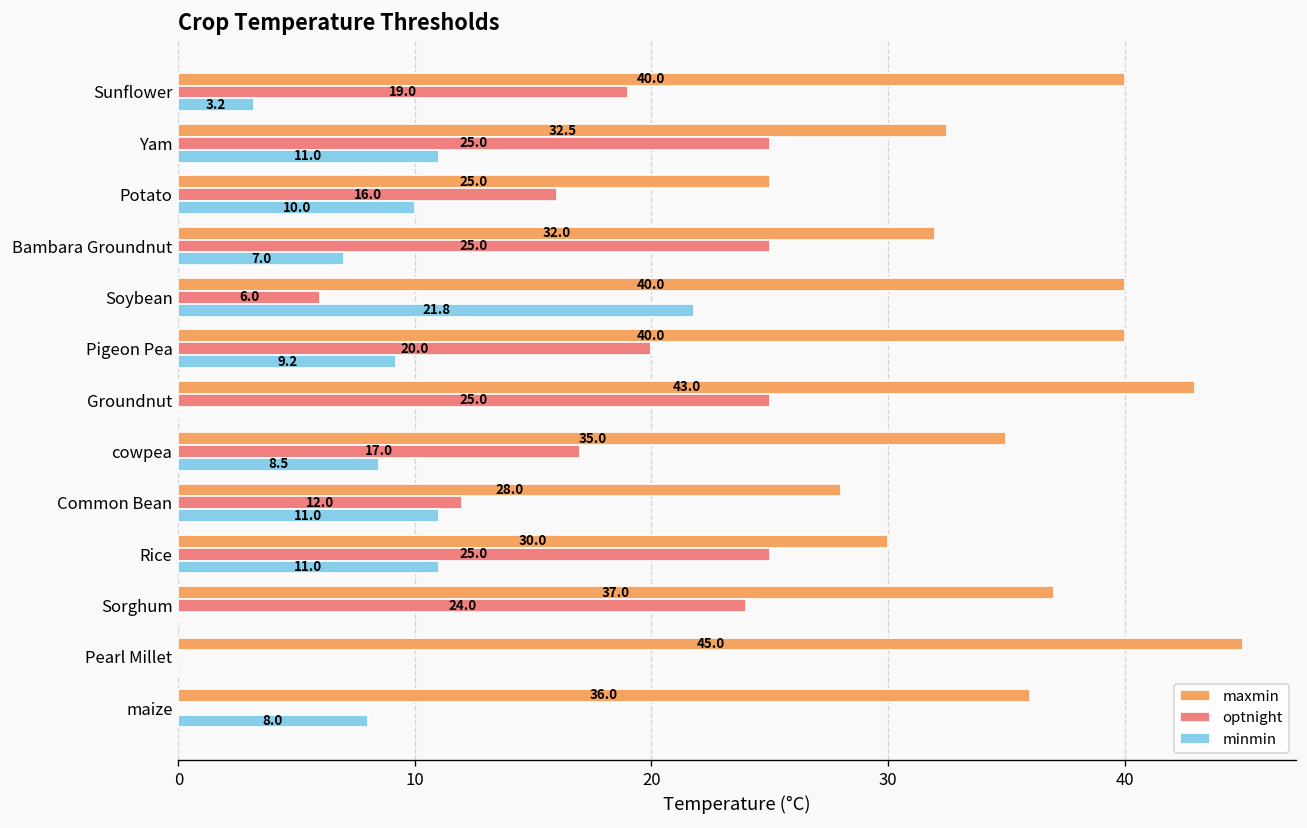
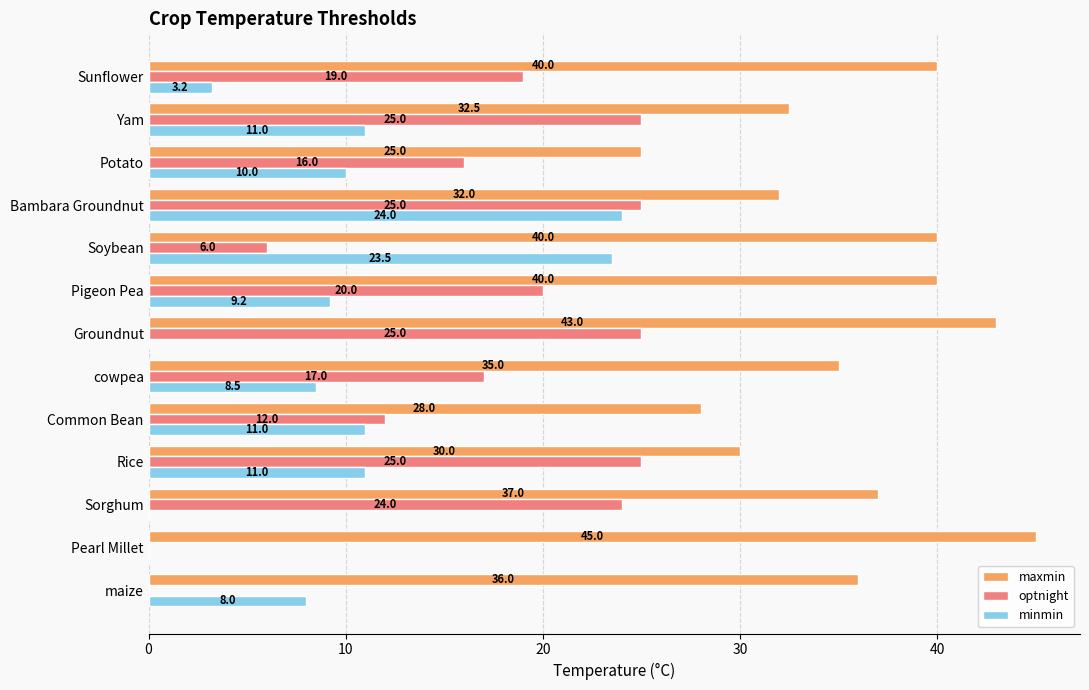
  {
    "minmin": {
      "Sunflower": 3.2,
      "Yam": 11.0,
      "Potato": 10.0,
-     "Bambara Groundnut": 7.0,
-     "Soybean": 21.8,
+     "Bambara Groundnut": 24.0,
+     "Soybean": 23.5,
      "Pigeon Pea": 9.2,
      "cowpea": 8.5,
      "Common Bean": 11.0,
      "Rice": 11.0,
      "maize": 8.0
    }
  }
